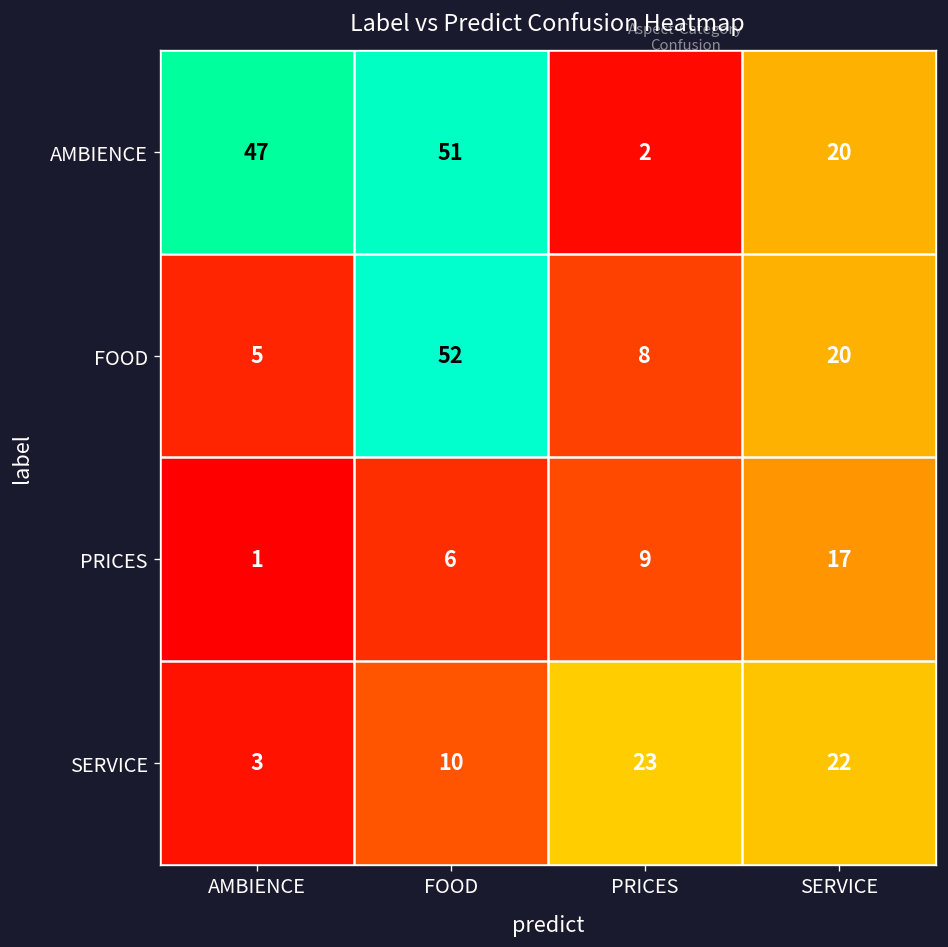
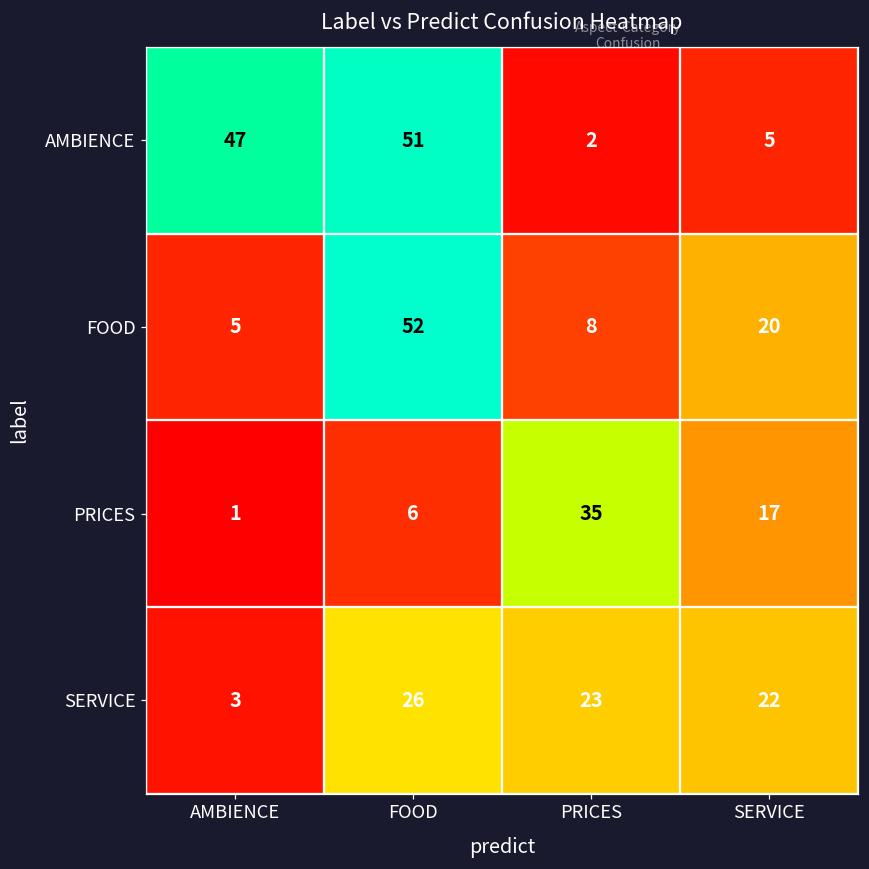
  {
    "AMBIENCE": {
      "AMBIENCE": 47,
      "FOOD": 51,
      "PRICES": 2,
-     "SERVICE": 20
+     "SERVICE": 5
    },
    "FOOD": {
      "AMBIENCE": 5,
      "FOOD": 52,
      "PRICES": 8,
      "SERVICE": 20
    },
    "PRICES": {
      "AMBIENCE": 1,
      "FOOD": 6,
-     "PRICES": 9,
+     "PRICES": 35,
      "SERVICE": 17
    },
    "SERVICE": {
      "AMBIENCE": 3,
-     "FOOD": 10,
+     "FOOD": 26,
      "PRICES": 23,
      "SERVICE": 22
    }
  }
